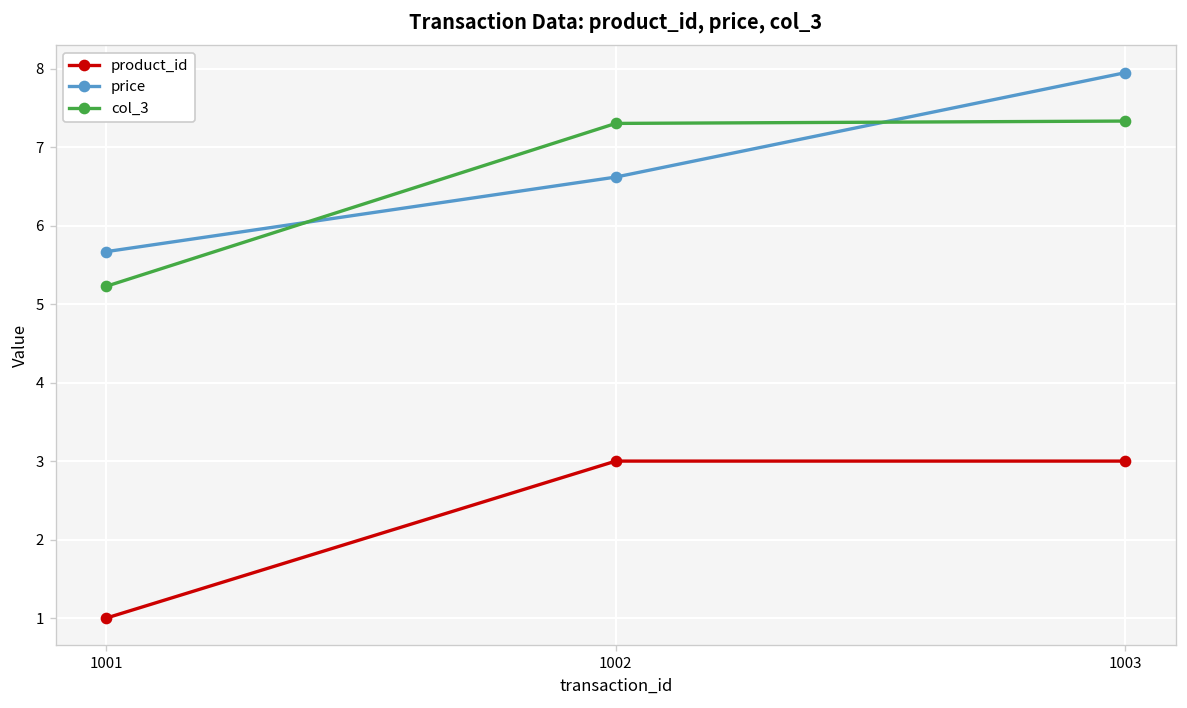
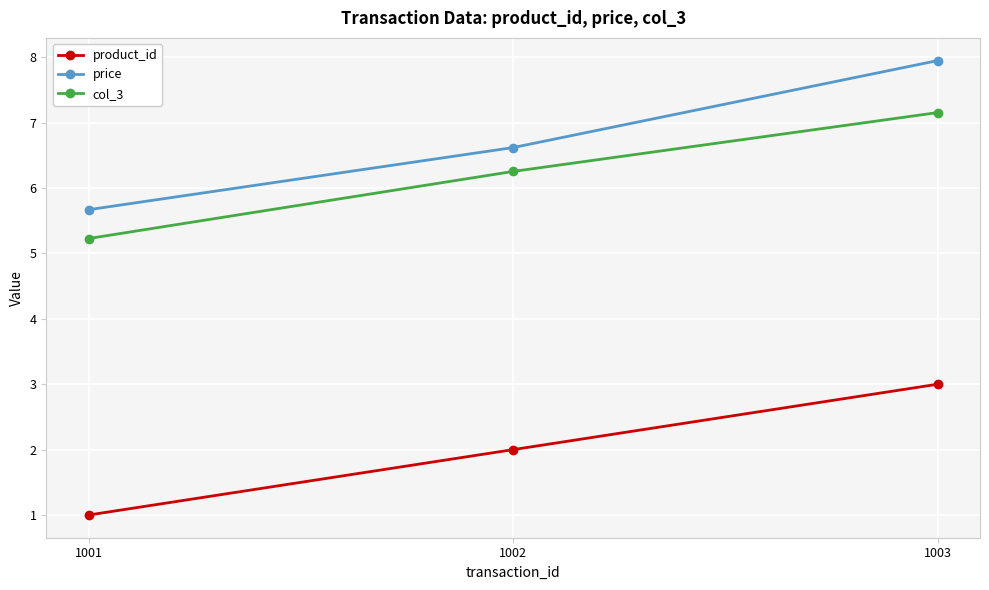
  {
    "product_id": {
      "1001": 1,
-     "1002": 3,
+     "1002": 2,
      "1003": 3
    },
    "price": {
      "1001": 5.7,
      "1002": 6.6,
      "1003": 8.0
    },
    "col_3": {
      "1001": 5.2,
-     "1002": 7.3,
-     "1003": 7.3
+     "1002": 6.3,
+     "1003": 7.2
    }
  }
